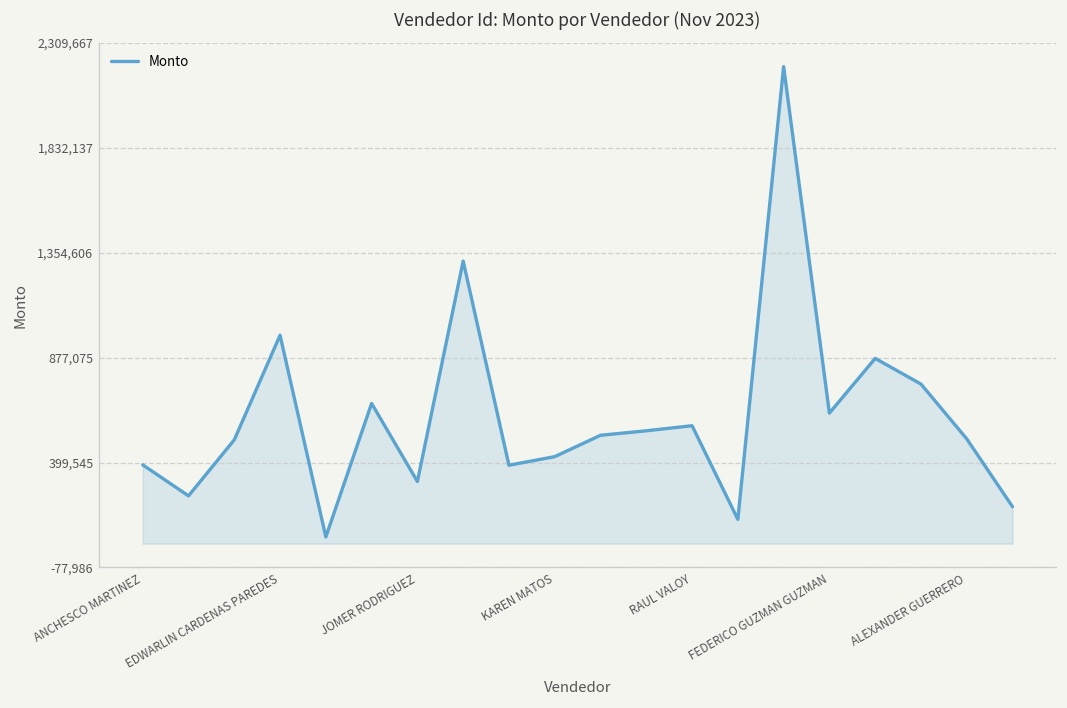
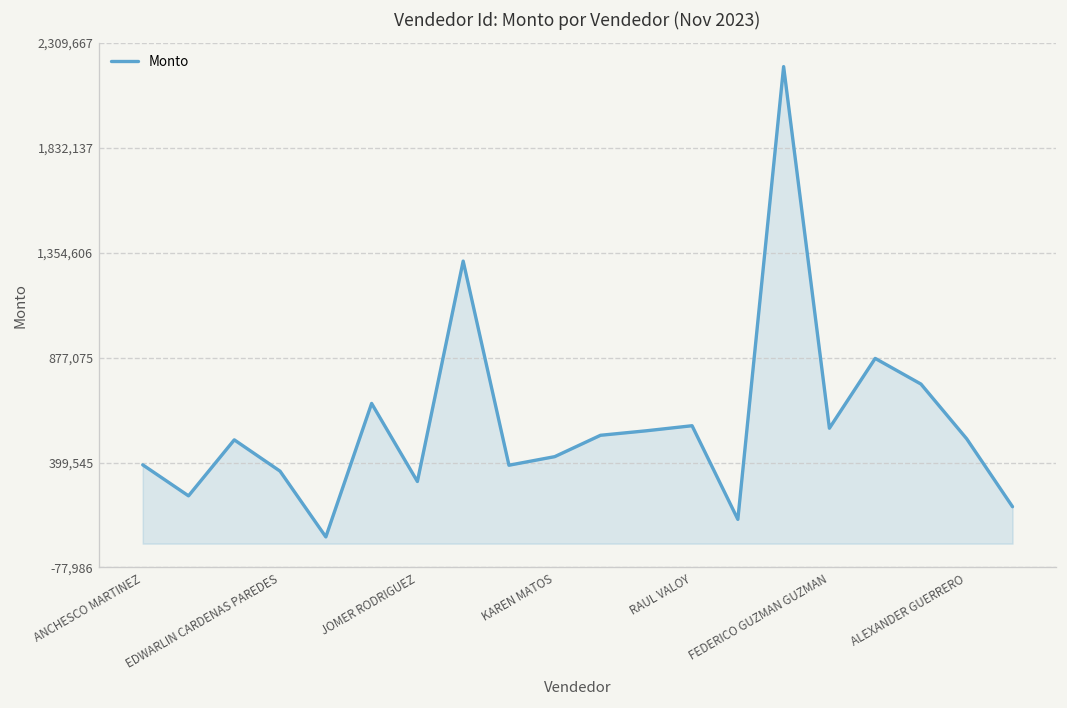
  {
    "ANCHESCO MARTINEZ": "390,000",
-   "EDWARLIN CARDENAS PAREDES": "980,000",
+   "EDWARLIN CARDENAS PAREDES": "360,000",
    "JOMER RODRIGUEZ": "310,000",
    "KAREN MATOS": "430,000",
    "RAUL VALOY": "570,000",
-   "FEDERICO GUZMAN GUZMAN": "620,000",
+   "FEDERICO GUZMAN GUZMAN": "560,000",
    "ALEXANDER GUERRERO": "510,000"
  }
